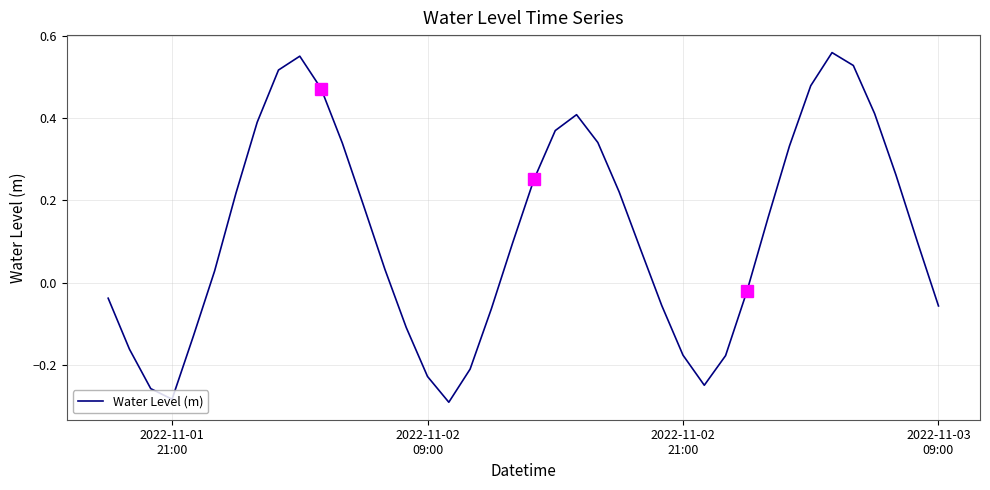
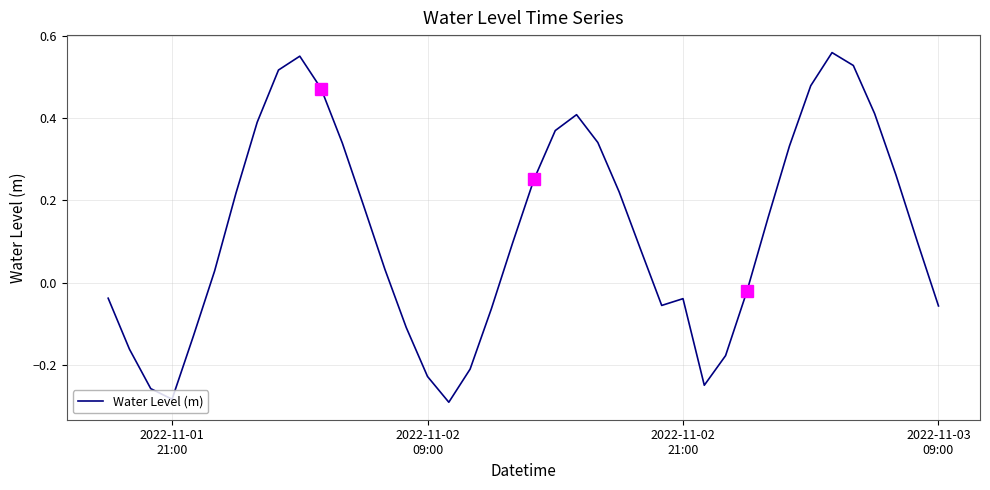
  {
    "Water Level (m)": {
      "2022-11-02 09:00": -0.23,
-     "2022-11-02 21:00": -0.18,
+     "2022-11-02 21:00": -0.04,
      "2022-11-03 09:00": -0.06
    }
  }
